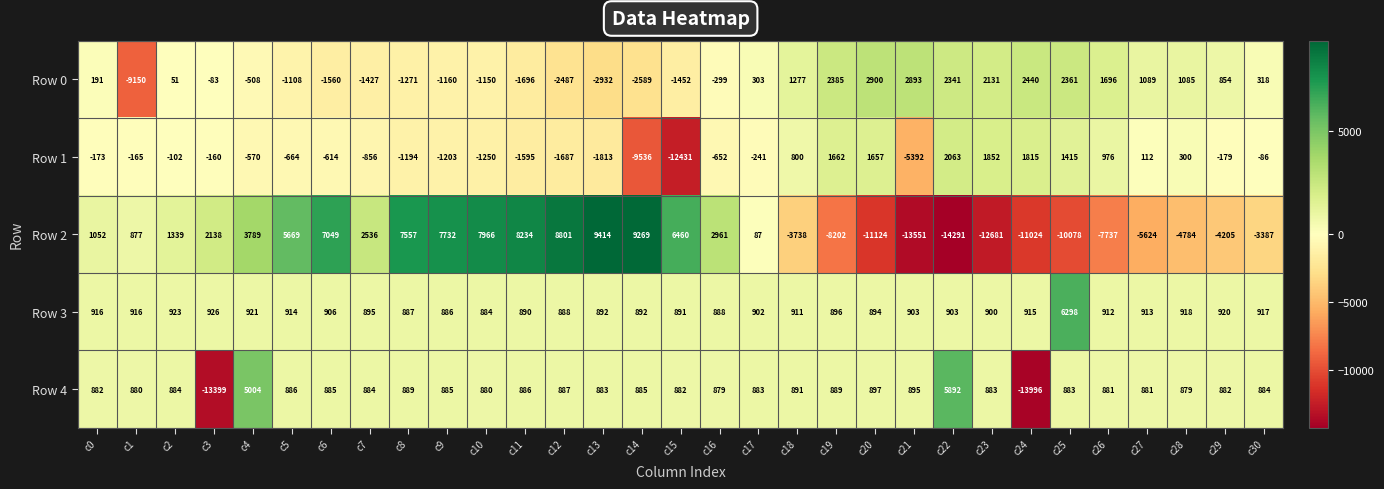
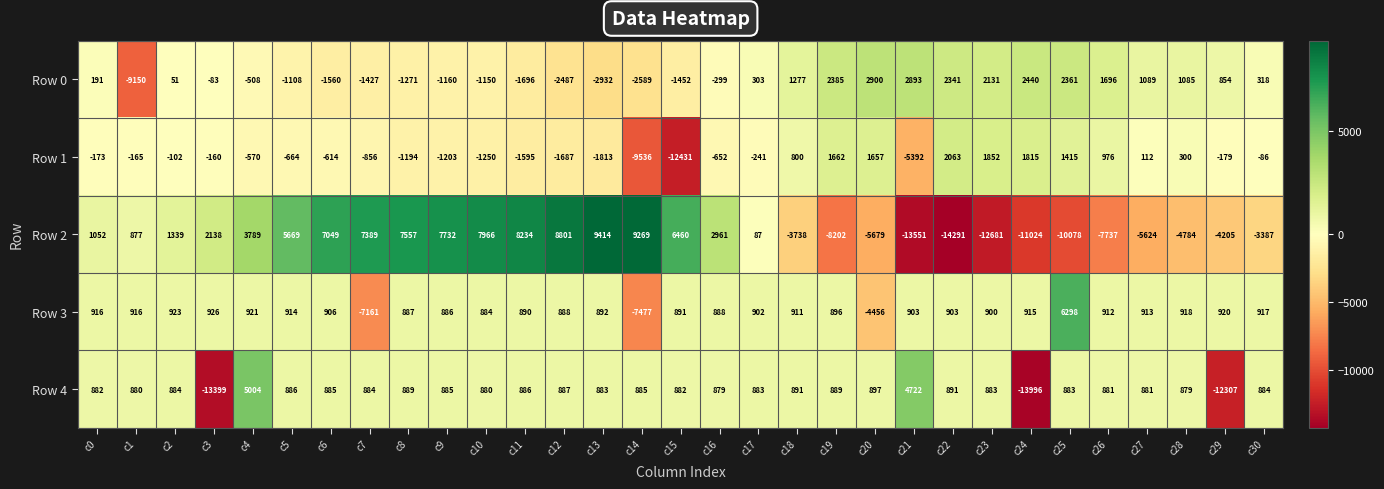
  {
    "Row 0": {
      "c0": 191,
      "c1": -9150,
      "c2": 51,
      "c3": -83,
      "c4": -508,
      "c5": -1108,
      "c6": -1560,
      "c7": -1427,
      "c8": -1271,
      "c9": -1160,
      "c10": -1150,
      "c11": -1696,
      "c12": -2487,
      "c13": -2932,
      "c14": -2589,
      "c15": -1452,
      "c16": -299,
      "c17": 303,
      "c18": 1277,
      "c19": 2385,
      "c20": 2900,
      "c21": 2893,
      "c22": 2341,
      "c23": 2131,
      "c24": 2440,
      "c25": 2361,
      "c26": 1696,
      "c27": 1089,
      "c28": 1085,
      "c29": 854,
      "c30": 318
    },
    "Row 1": {
      "c0": -173,
      "c1": -165,
      "c2": -102,
      "c3": -160,
      "c4": -570,
      "c5": -664,
      "c6": -614,
      "c7": -856,
      "c8": -1194,
      "c9": -1203,
      "c10": -1250,
      "c11": -1595,
      "c12": -1687,
      "c13": -1813,
      "c14": -9536,
      "c15": -12431,
      "c16": -652,
      "c17": -241,
      "c18": 800,
      "c19": 1662,
      "c20": 1657,
      "c21": -5392,
      "c22": 2063,
      "c23": 1852,
      "c24": 1815,
      "c25": 1415,
      "c26": 976,
      "c27": 112,
      "c28": 300,
      "c29": -179,
      "c30": -86
    },
    "Row 2": {
      "c0": 1052,
      "c1": 877,
      "c2": 1339,
      "c3": 2138,
      "c4": 3789,
      "c5": 5669,
      "c6": 7049,
-     "c7": 2536,
+     "c7": 7389,
      "c8": 7557,
      "c9": 7732,
      "c10": 7966,
      "c11": 8234,
      "c12": 8801,
      "c13": 9414,
      "c14": 9269,
      "c15": 6460,
      "c16": 2961,
      "c17": 87,
      "c18": -3738,
      "c19": -8202,
-     "c20": -11124,
+     "c20": -5679,
      "c21": -13551,
      "c22": -14291,
      "c23": -12681,
      "c24": -11024,
      "c25": -10078,
      "c26": -7737,
      "c27": -5624,
      "c28": -4784,
      "c29": -4205,
      "c30": -3387
    },
    "Row 3": {
      "c0": 916,
      "c1": 916,
      "c2": 923,
      "c3": 926,
      "c4": 921,
      "c5": 914,
      "c6": 906,
-     "c7": 895,
+     "c7": -7161,
      "c8": 887,
      "c9": 886,
      "c10": 884,
      "c11": 890,
      "c12": 888,
      "c13": 892,
-     "c14": 892,
+     "c14": -7477,
      "c15": 891,
      "c16": 888,
      "c17": 902,
      "c18": 911,
      "c19": 896,
-     "c20": 894,
+     "c20": -4456,
      "c21": 903,
      "c22": 903,
      "c23": 900,
      "c24": 915,
      "c25": 6298,
      "c26": 912,
      "c27": 913,
      "c28": 918,
      "c29": 920,
      "c30": 917
    },
    "Row 4": {
      "c0": 882,
      "c1": 880,
      "c2": 884,
      "c3": -13399,
      "c4": 5004,
      "c5": 886,
      "c6": 885,
      "c7": 884,
      "c8": 889,
      "c9": 885,
      "c10": 880,
      "c11": 886,
      "c12": 887,
      "c13": 883,
      "c14": 885,
      "c15": 882,
      "c16": 879,
      "c17": 883,
      "c18": 891,
      "c19": 889,
      "c20": 897,
-     "c21": 895,
-     "c22": 5892,
+     "c21": 4722,
+     "c22": 891,
      "c23": 883,
      "c24": -13996,
      "c25": 883,
      "c26": 881,
      "c27": 881,
      "c28": 879,
-     "c29": 882,
+     "c29": -12307,
      "c30": 884
    }
  }
